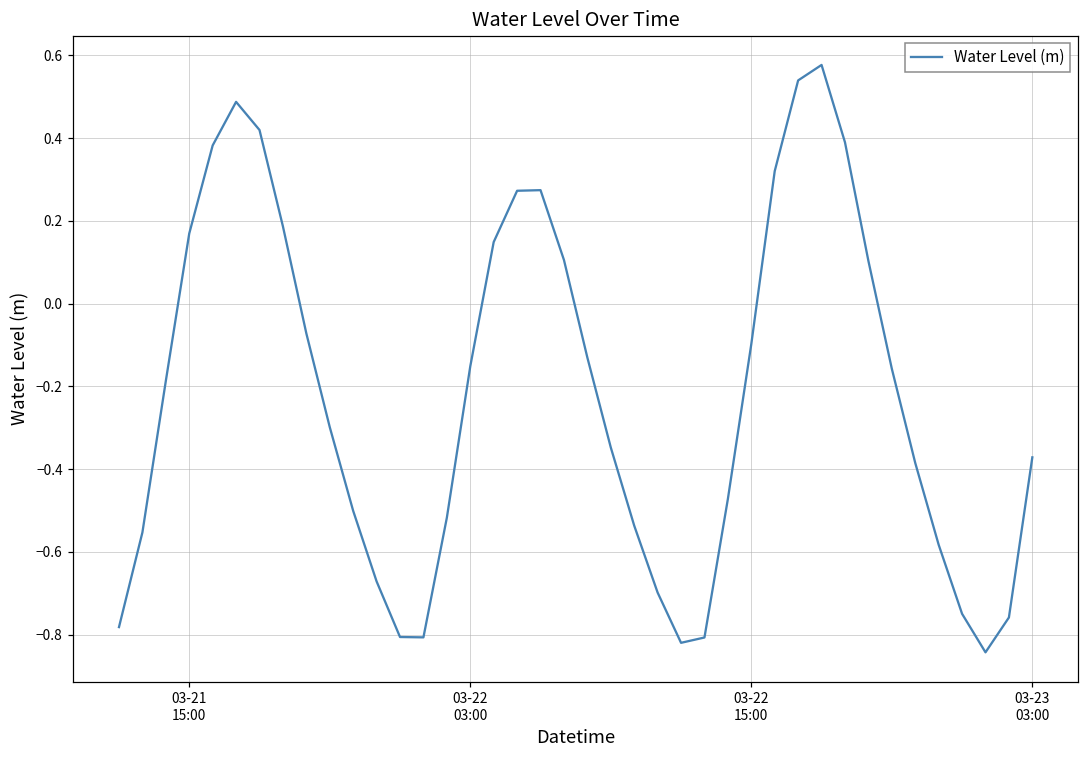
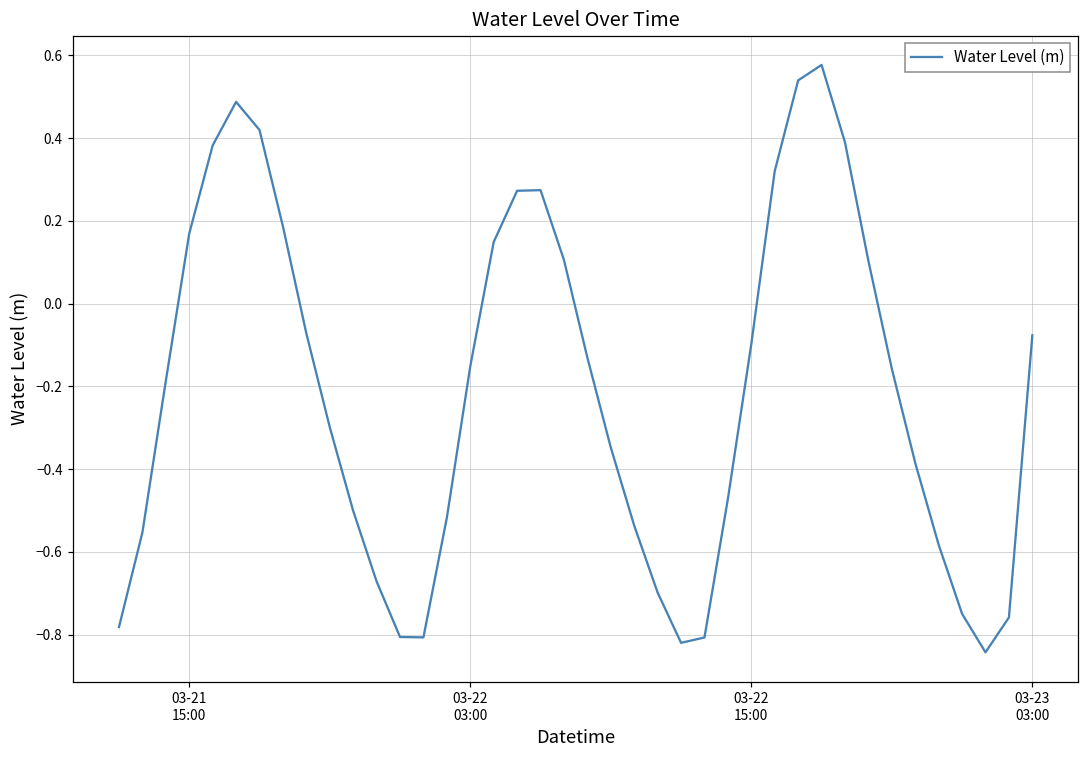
  {
    "03-21 15:00": 0.17,
    "03-22 03:00": -0.15,
    "03-22 15:00": -0.10,
-   "03-23 03:00": -0.37
+   "03-23 03:00": -0.08
  }
